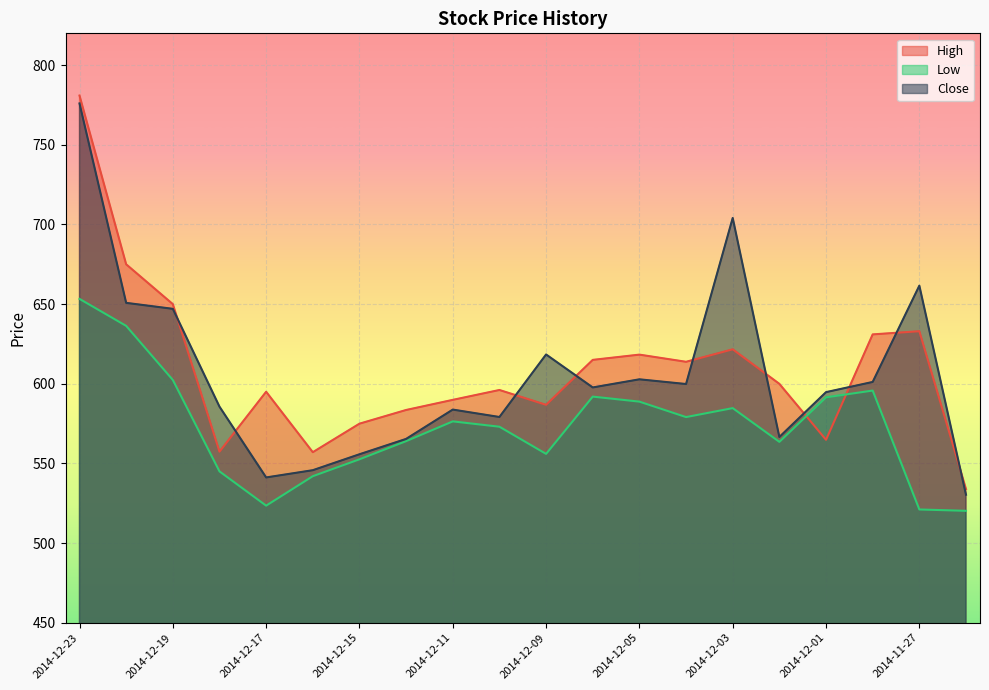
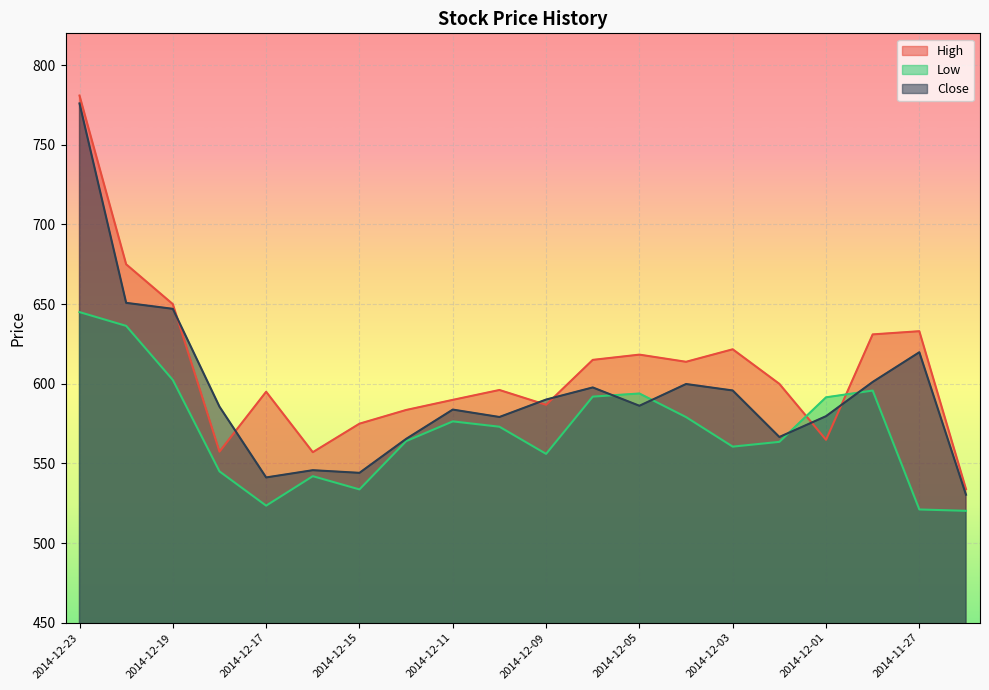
  {
    "High": {
      "2014-12-23": 781,
      "2014-12-19": 650,
      "2014-12-17": 595,
      "2014-12-15": 575,
      "2014-12-11": 590,
      "2014-12-09": 587,
      "2014-12-05": 618,
      "2014-12-03": 622,
      "2014-12-01": 565,
      "2014-11-27": 633
    },
    "Low": {
-     "2014-12-23": 653,
+     "2014-12-23": 645,
      "2014-12-19": 602,
      "2014-12-17": 524,
-     "2014-12-15": 553,
+     "2014-12-15": 534,
      "2014-12-11": 576,
      "2014-12-09": 556,
-     "2014-12-05": 589,
-     "2014-12-03": 585,
+     "2014-12-05": 594,
+     "2014-12-03": 561,
      "2014-12-01": 592,
      "2014-11-27": 521
    },
    "Close": {
      "2014-12-23": 776,
      "2014-12-19": 647,
      "2014-12-17": 541,
-     "2014-12-15": 556,
+     "2014-12-15": 544,
      "2014-12-11": 584,
-     "2014-12-09": 618,
-     "2014-12-05": 603,
-     "2014-12-03": 704,
-     "2014-12-01": 595,
-     "2014-11-27": 662
+     "2014-12-09": 590,
+     "2014-12-05": 586,
+     "2014-12-03": 596,
+     "2014-12-01": 580,
+     "2014-11-27": 620
    }
  }
